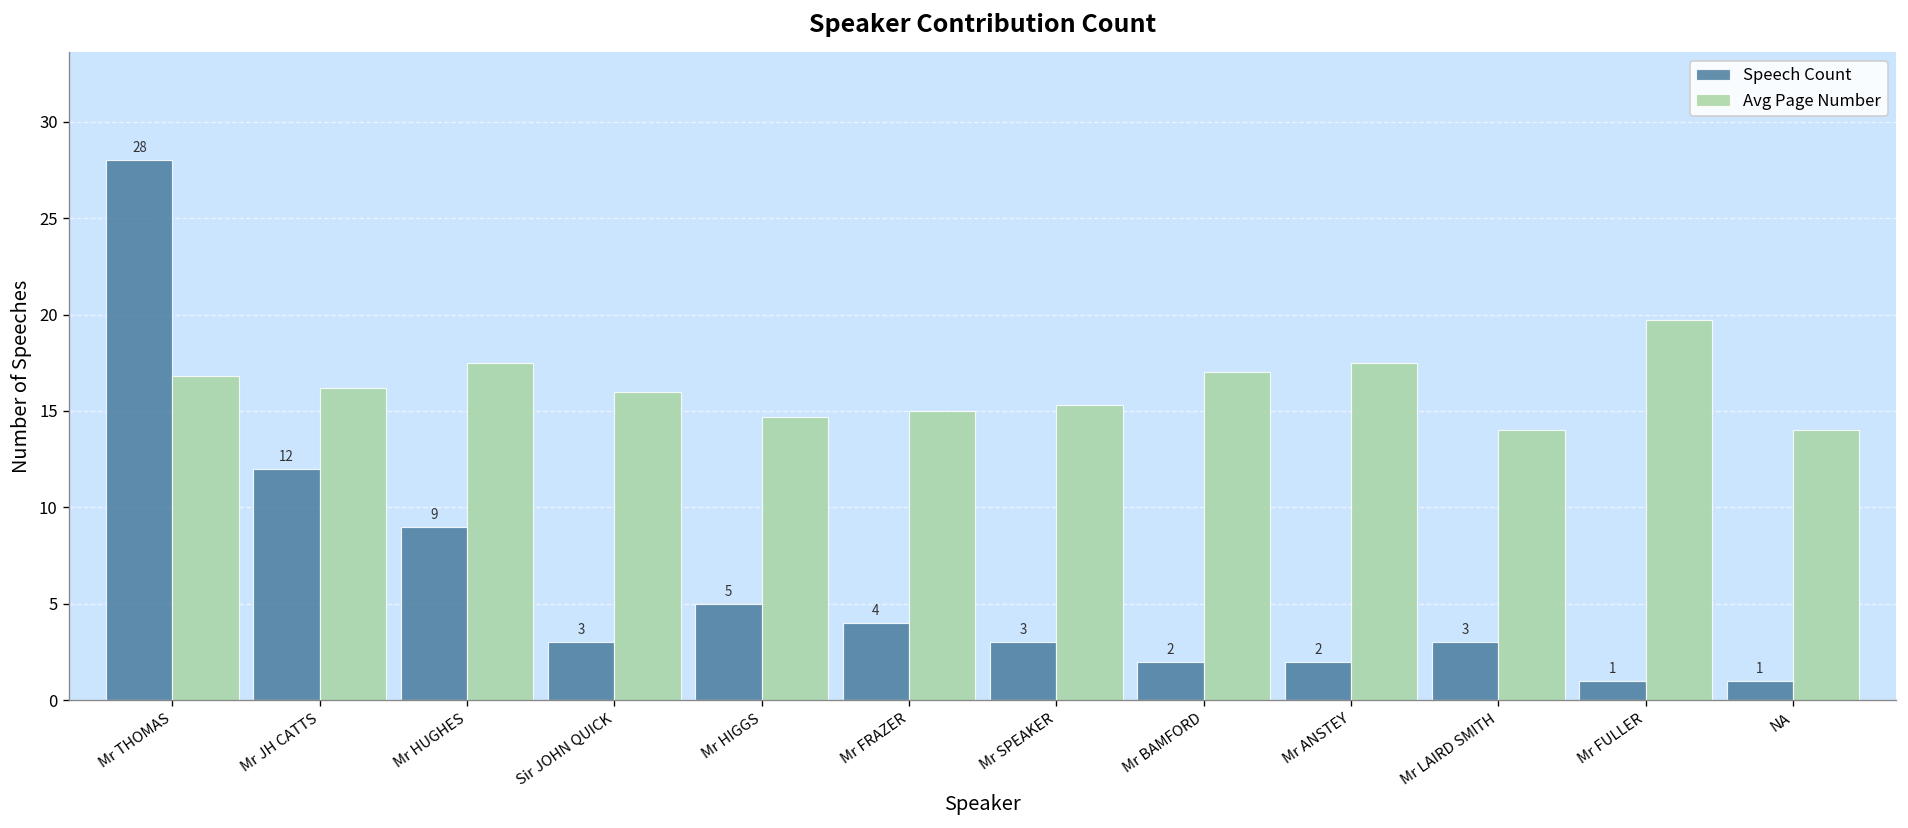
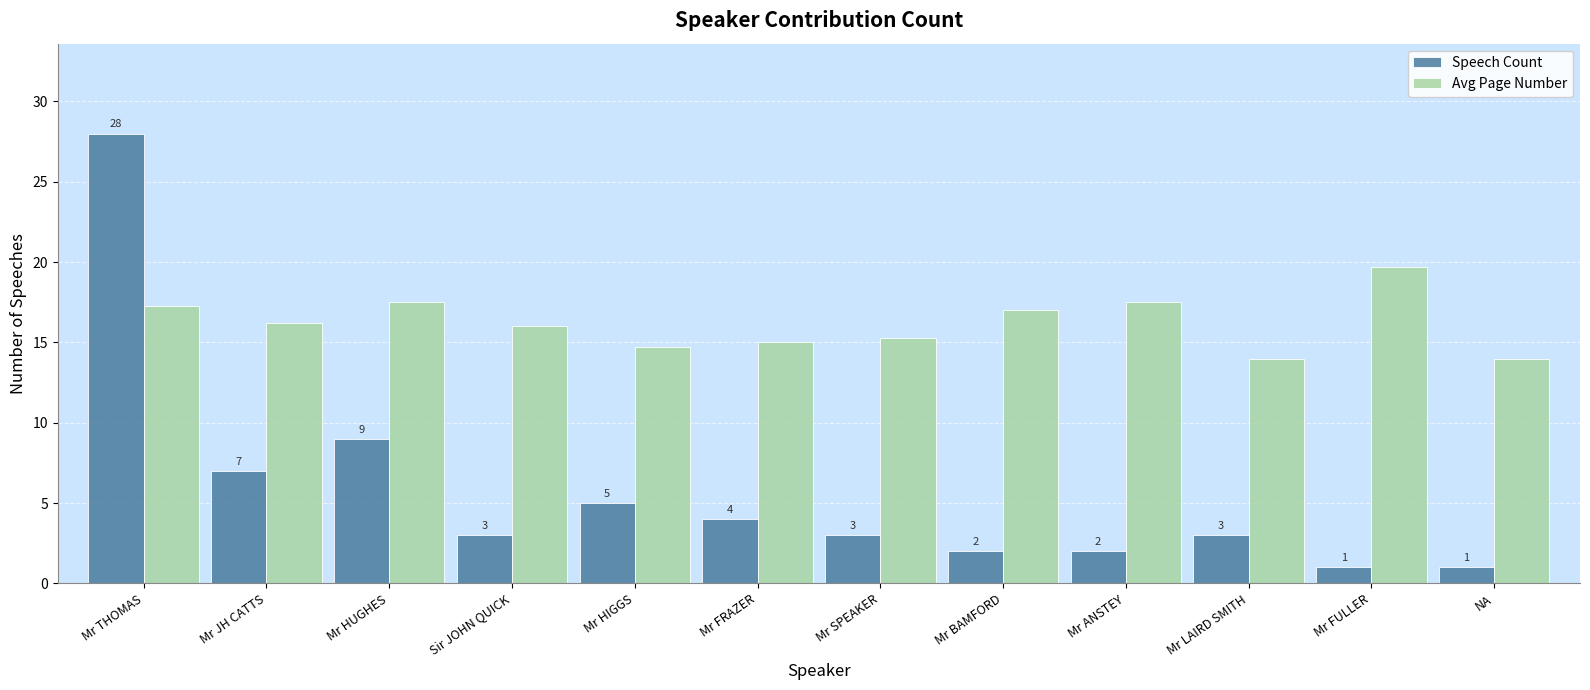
  {
    "Speech Count": {
      "Mr THOMAS": 28,
-     "Mr JH CATTS": 12,
+     "Mr JH CATTS": 7,
      "Mr HUGHES": 9,
      "Sir JOHN QUICK": 3,
      "Mr HIGGS": 5,
      "Mr FRAZER": 4,
      "Mr SPEAKER": 3,
      "Mr BAMFORD": 2,
      "Mr ANSTEY": 2,
      "Mr LAIRD SMITH": 3,
      "Mr FULLER": 1,
      "NA": 1
    },
    "Avg Page Number": {
-     "Mr THOMAS": 16.8,
+     "Mr THOMAS": 17.3,
      "Mr JH CATTS": 16.2,
      "Mr HUGHES": 17.5,
      "Sir JOHN QUICK": 16.0,
      "Mr HIGGS": 14.7,
      "Mr FRAZER": 15.0,
      "Mr SPEAKER": 15.3,
      "Mr BAMFORD": 17.0,
      "Mr ANSTEY": 17.5,
      "Mr LAIRD SMITH": 14.0,
      "Mr FULLER": 19.7,
      "NA": 14.0
    }
  }
